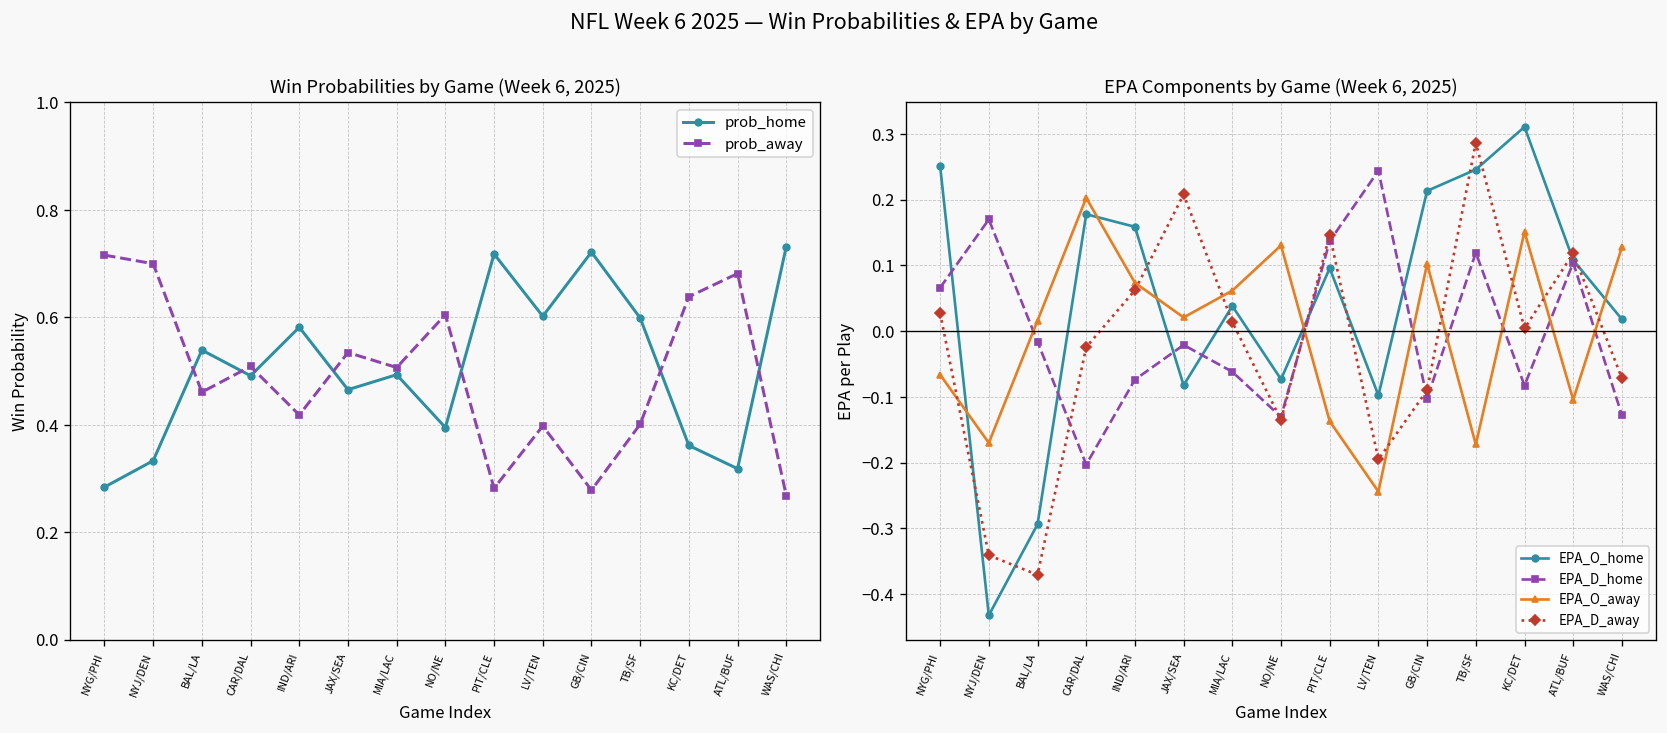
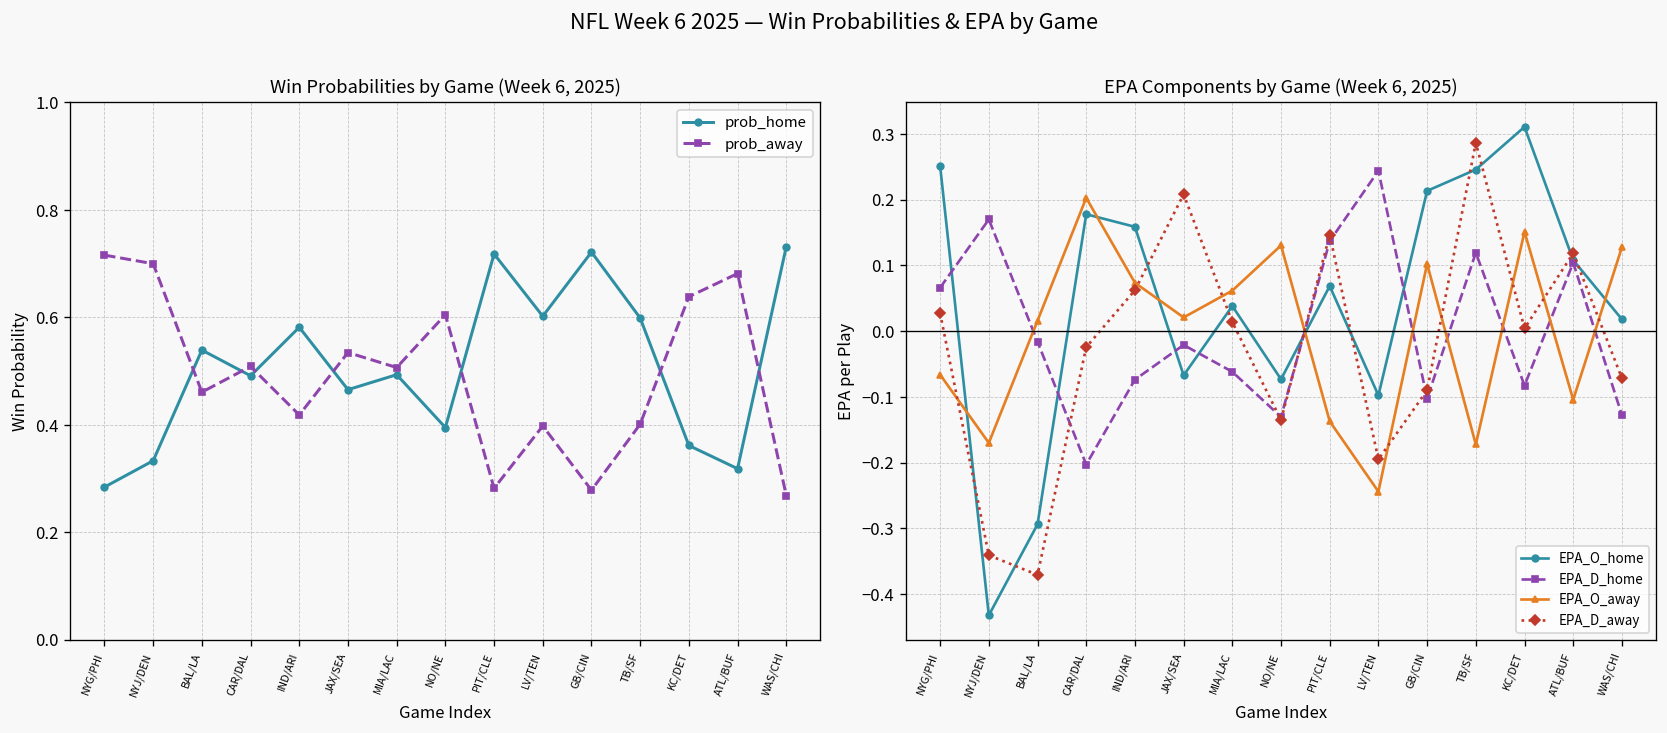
  {
    "Win Probabilities by Game (Week 6, 2025)": {
      "prob_home": {
        "NYG/PHI": 0.28,
        "NYJ/DEN": 0.33,
        "BAL/LA": 0.54,
        "CAR/DAL": 0.49,
        "IND/ARI": 0.58,
        "JAX/SEA": 0.47,
        "MIA/LAC": 0.49,
        "NO/NE": 0.39,
        "PIT/CLE": 0.72,
        "LV/TEN": 0.60,
        "GB/CIN": 0.72,
        "TB/SF": 0.60,
        "KC/DET": 0.36,
        "ATL/BUF": 0.32,
        "WAS/CHI": 0.73
      },
      "prob_away": {
        "NYG/PHI": 0.72,
        "NYJ/DEN": 0.70,
        "BAL/LA": 0.46,
        "CAR/DAL": 0.51,
        "IND/ARI": 0.42,
        "JAX/SEA": 0.53,
        "MIA/LAC": 0.51,
        "NO/NE": 0.61,
        "PIT/CLE": 0.28,
        "LV/TEN": 0.40,
        "GB/CIN": 0.28,
        "TB/SF": 0.40,
        "KC/DET": 0.64,
        "ATL/BUF": 0.68,
        "WAS/CHI": 0.27
      }
    },
    "EPA Components by Game (Week 6, 2025)": {
      "EPA_O_home": {
        "NYG/PHI": 0.25,
        "NYJ/DEN": -0.43,
        "BAL/LA": -0.29,
        "CAR/DAL": 0.18,
        "IND/ARI": 0.16,
-       "JAX/SEA": -0.08,
+       "JAX/SEA": -0.07,
        "MIA/LAC": 0.04,
        "NO/NE": -0.07,
-       "PIT/CLE": 0.10,
+       "PIT/CLE": 0.07,
        "LV/TEN": -0.10,
        "GB/CIN": 0.21,
        "TB/SF": 0.25,
        "KC/DET": 0.31,
        "WAS/CHI": 0.02
      },
      "EPA_D_home": {
        "NYG/PHI": 0.07,
        "NYJ/DEN": 0.17,
        "BAL/LA": -0.02,
        "CAR/DAL": -0.20,
        "IND/ARI": -0.07,
        "JAX/SEA": -0.02,
        "MIA/LAC": -0.06,
        "NO/NE": -0.13,
        "PIT/CLE": 0.14,
        "LV/TEN": 0.24,
        "GB/CIN": -0.10,
        "TB/SF": 0.12,
        "KC/DET": -0.08,
        "WAS/CHI": -0.13
      },
      "EPA_O_away": {
        "NYG/PHI": -0.07,
        "NYJ/DEN": -0.17,
        "BAL/LA": 0.02,
        "CAR/DAL": 0.20,
        "IND/ARI": 0.07,
        "JAX/SEA": 0.02,
        "MIA/LAC": 0.06,
        "NO/NE": 0.13,
        "PIT/CLE": -0.14,
        "LV/TEN": -0.24,
        "GB/CIN": 0.10,
        "TB/SF": -0.17,
        "KC/DET": 0.15,
        "ATL/BUF": -0.10,
        "WAS/CHI": 0.13
      },
      "EPA_D_away": {
        "NYG/PHI": 0.03,
        "NYJ/DEN": -0.34,
        "BAL/LA": -0.37,
        "CAR/DAL": -0.02,
        "IND/ARI": 0.06,
        "JAX/SEA": 0.21,
        "MIA/LAC": 0.01,
        "NO/NE": -0.14,
        "PIT/CLE": 0.15,
        "LV/TEN": -0.19,
        "GB/CIN": -0.09,
        "TB/SF": 0.29,
        "KC/DET": 0.00,
        "ATL/BUF": 0.12,
        "WAS/CHI": -0.07
      }
    }
  }
